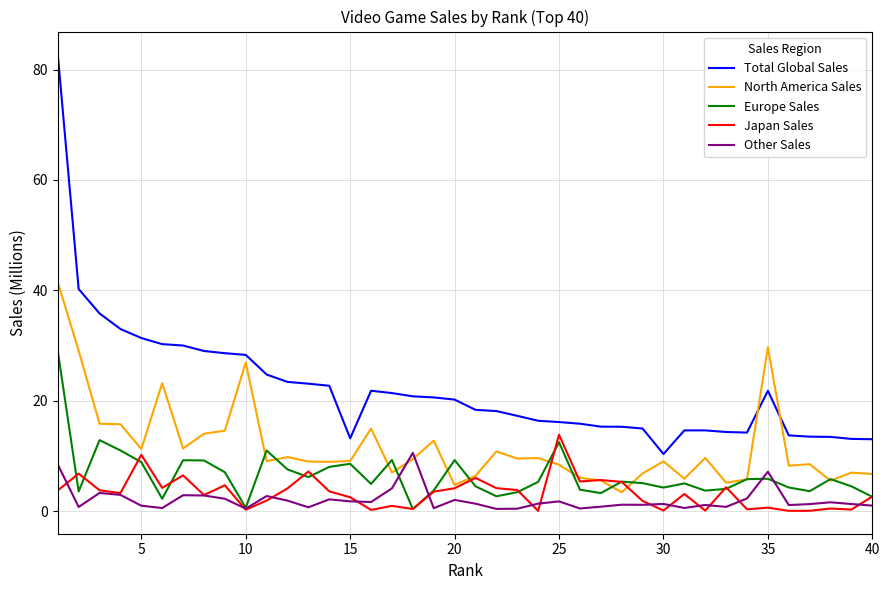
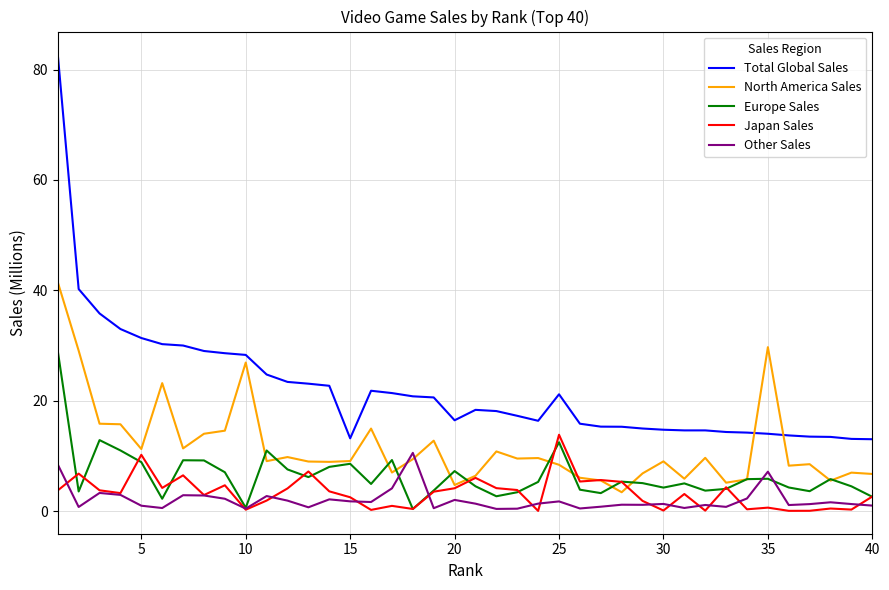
  {
    "Total Global Sales": {
      "5": 31,
      "10": 28,
      "15": 13,
-     "20": 20,
-     "25": 16,
-     "30": 10,
-     "35": 22,
+     "20": 16,
+     "25": 21,
+     "30": 15,
+     "35": 14,
      "40": 13
    },
    "North America Sales": {
      "5": 11,
      "10": 27,
      "15": 9,
      "20": 5,
      "25": 8,
      "30": 9,
      "35": 30,
      "40": 7
    },
    "Europe Sales": {
      "5": 9,
      "15": 9,
-     "20": 9,
+     "20": 7,
      "25": 12,
      "30": 4,
      "35": 6
    },
    "Japan Sales": {
      "5": 10,
      "15": 3,
      "20": 4,
      "25": 14,
      "30": 0,
      "35": 1
    },
    "Other Sales": {
      "5": 1,
      "15": 2,
      "20": 2,
      "25": 2,
      "30": 1,
      "35": 7,
      "40": 1
    }
  }
